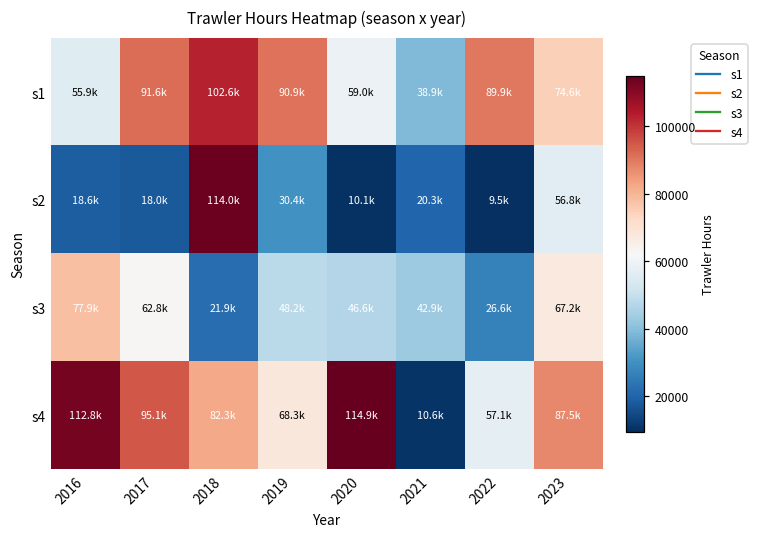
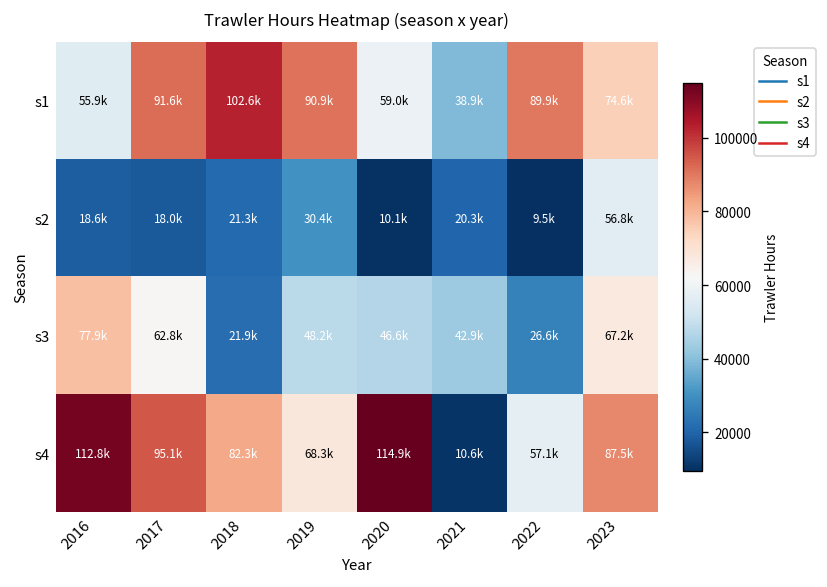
  {
    "s1": {
      "2016": "55.9k",
      "2017": "91.6k",
      "2018": "102.6k",
      "2019": "90.9k",
      "2020": "59.0k",
      "2021": "38.9k",
      "2022": "89.9k",
      "2023": "74.6k"
    },
    "s2": {
      "2016": "18.6k",
      "2017": "18.0k",
-     "2018": "114.0k",
+     "2018": "21.3k",
      "2019": "30.4k",
      "2020": "10.1k",
      "2021": "20.3k",
      "2022": "9.5k",
      "2023": "56.8k"
    },
    "s3": {
      "2016": "77.9k",
      "2017": "62.8k",
      "2018": "21.9k",
      "2019": "48.2k",
      "2020": "46.6k",
      "2021": "42.9k",
      "2022": "26.6k",
      "2023": "67.2k"
    },
    "s4": {
      "2016": "112.8k",
      "2017": "95.1k",
      "2018": "82.3k",
      "2019": "68.3k",
      "2020": "114.9k",
      "2021": "10.6k",
      "2022": "57.1k",
      "2023": "87.5k"
    }
  }
